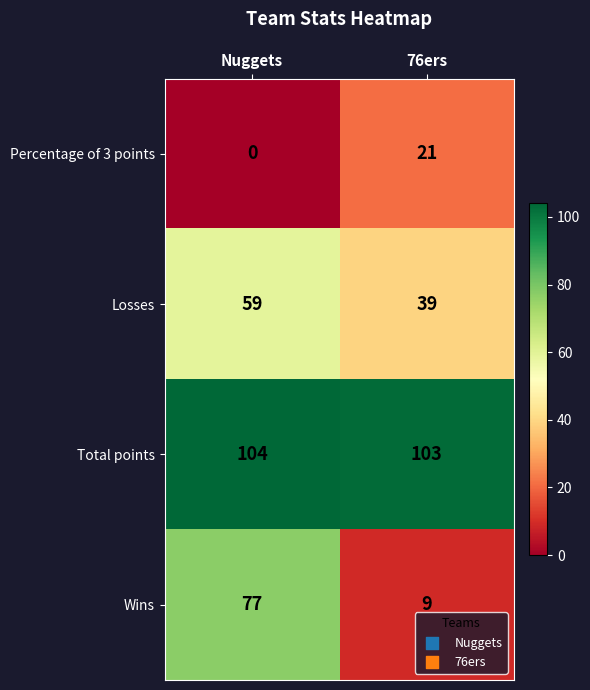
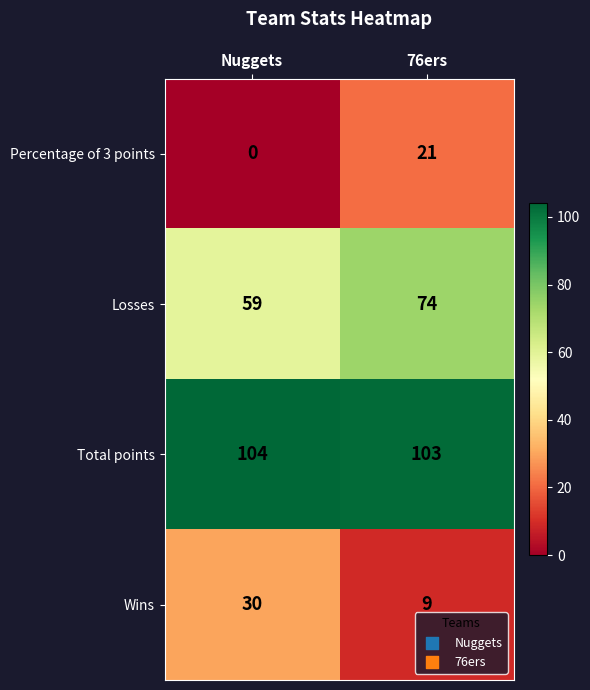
  {
    "Percentage of 3 points": {
      "Nuggets": 0,
      "76ers": 21
    },
    "Losses": {
      "Nuggets": 59,
-     "76ers": 39
+     "76ers": 74
    },
    "Total points": {
      "Nuggets": 104,
      "76ers": 103
    },
    "Wins": {
-     "Nuggets": 77
+     "Nuggets": 30
    }
  }
